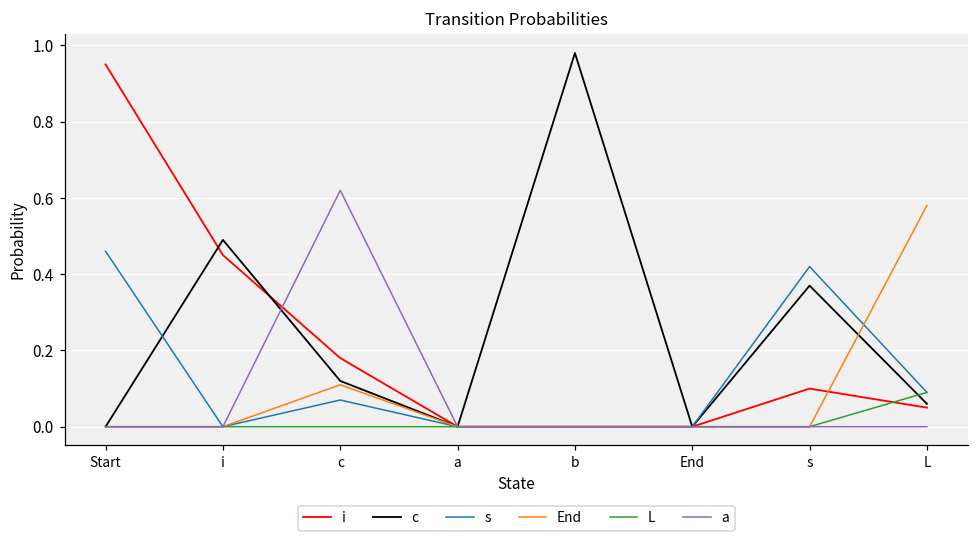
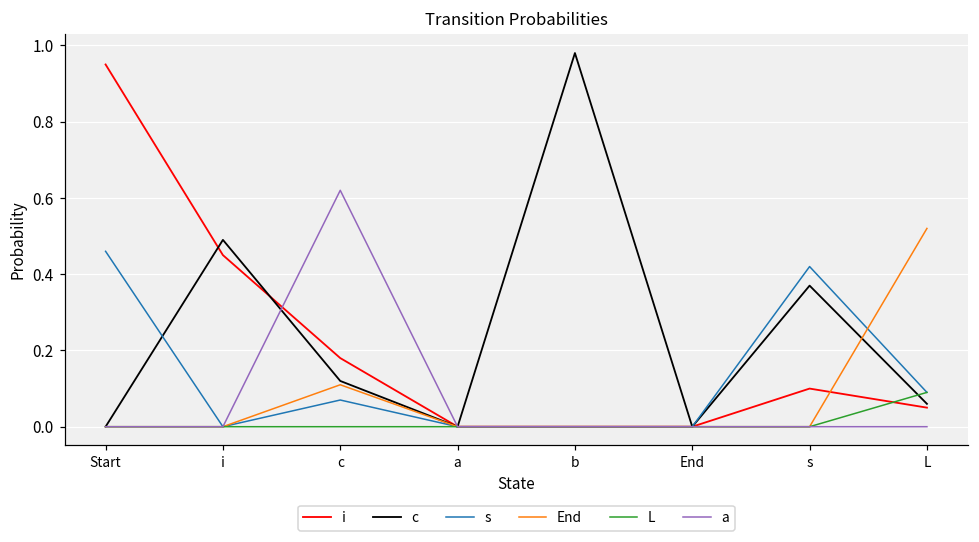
  {
    "i": {
      "Start": 0.95,
      "i": 0.45,
      "c": 0.18,
      "s": 0.10,
      "L": 0.05
    },
    "c": {
      "i": 0.49,
      "c": 0.12,
      "b": 0.98,
      "s": 0.37,
      "L": 0.06
    },
    "s": {
      "Start": 0.46,
      "c": 0.07,
      "s": 0.42
    },
    "End": {
      "c": 0.11,
-     "L": 0.58
+     "L": 0.52
    },
    "L": {
      "c": 0.00
    },
    "a": {
      "c": 0.62,
      "L": 0.00
    }
  }
